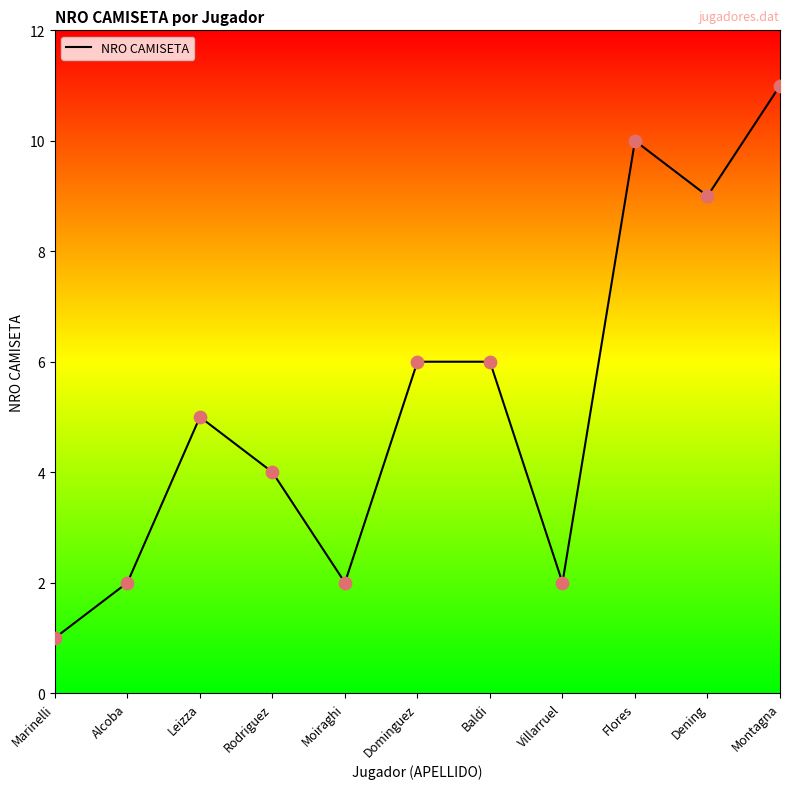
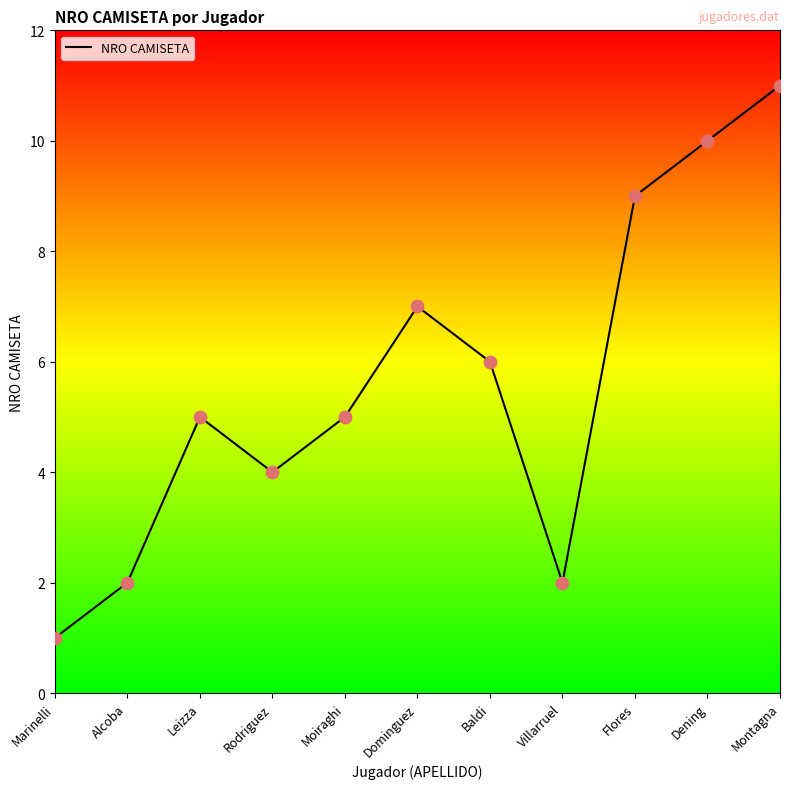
  {
    "Marinelli": 1,
    "Alcoba": 2,
    "Leizza": 5,
    "Rodriguez": 4,
-   "Moiraghi": 2,
-   "Dominguez": 6,
+   "Moiraghi": 5,
+   "Dominguez": 7,
    "Baldi": 6,
    "Villarruel": 2,
-   "Flores": 10,
-   "Dening": 9,
+   "Flores": 9,
+   "Dening": 10,
    "Montagna": 11
  }
